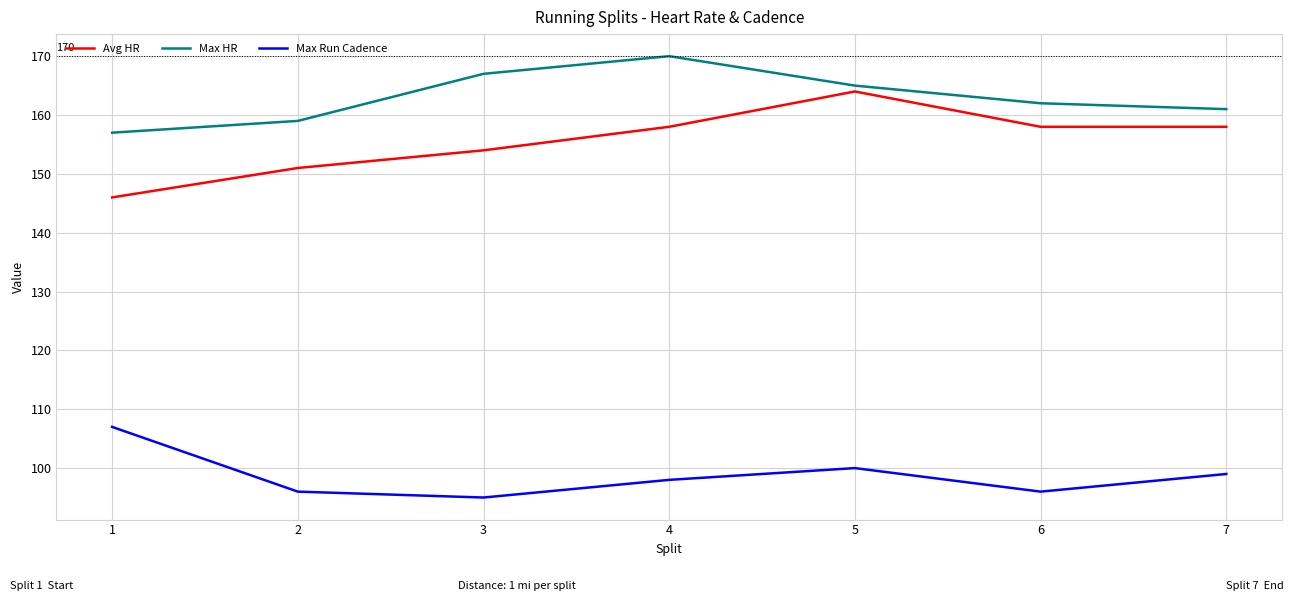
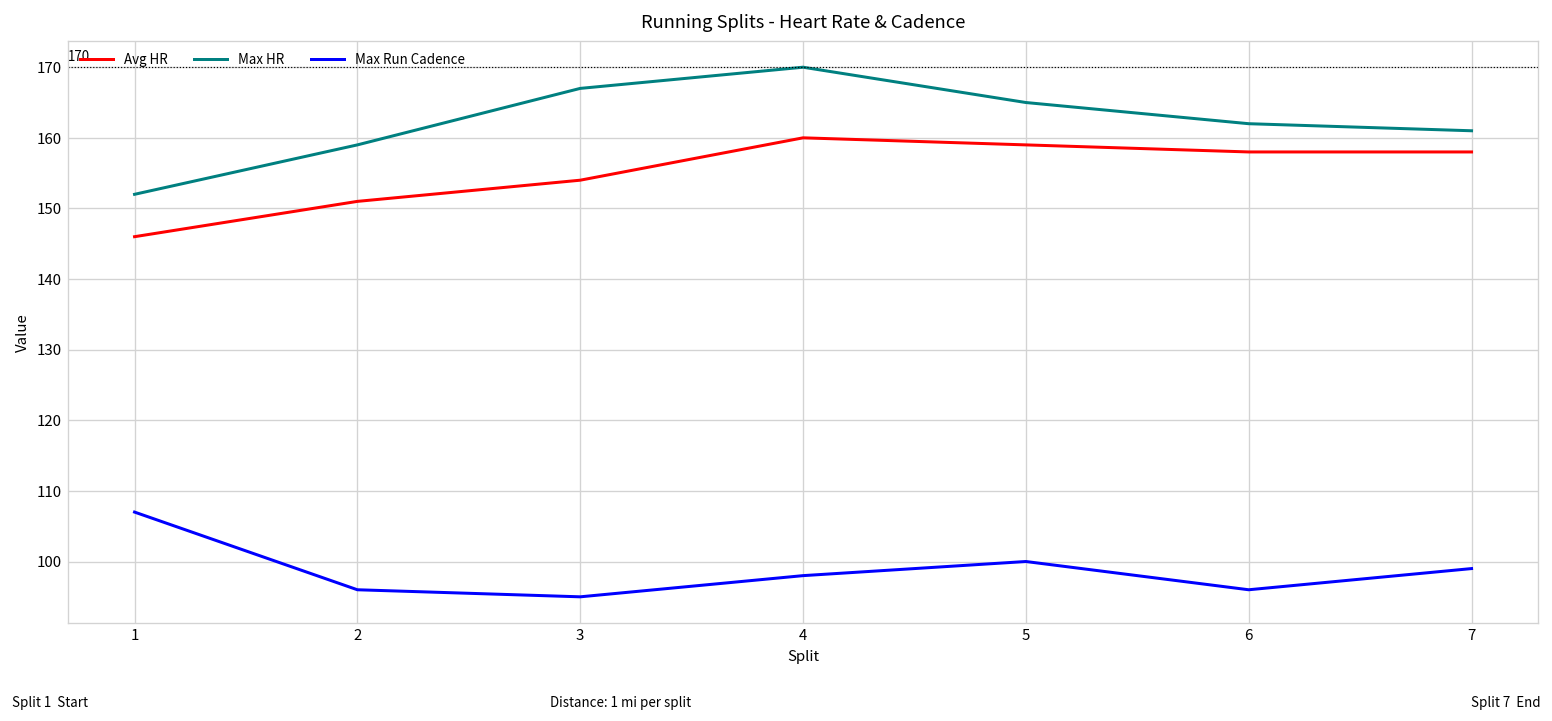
  {
    "Avg HR": {
      "1": 146,
      "2": 151,
      "3": 154,
-     "4": 158,
-     "5": 164,
+     "4": 160,
+     "5": 159,
      "6": 158,
      "7": 158
    },
    "Max HR": {
-     "1": 157,
+     "1": 152,
      "2": 159,
      "3": 167,
      "4": 170,
      "5": 165,
      "6": 162,
      "7": 161
    },
    "Max Run Cadence": {
      "1": 107,
      "2": 96,
      "3": 95,
      "4": 98,
      "5": 100,
      "6": 96,
      "7": 99
    }
  }
